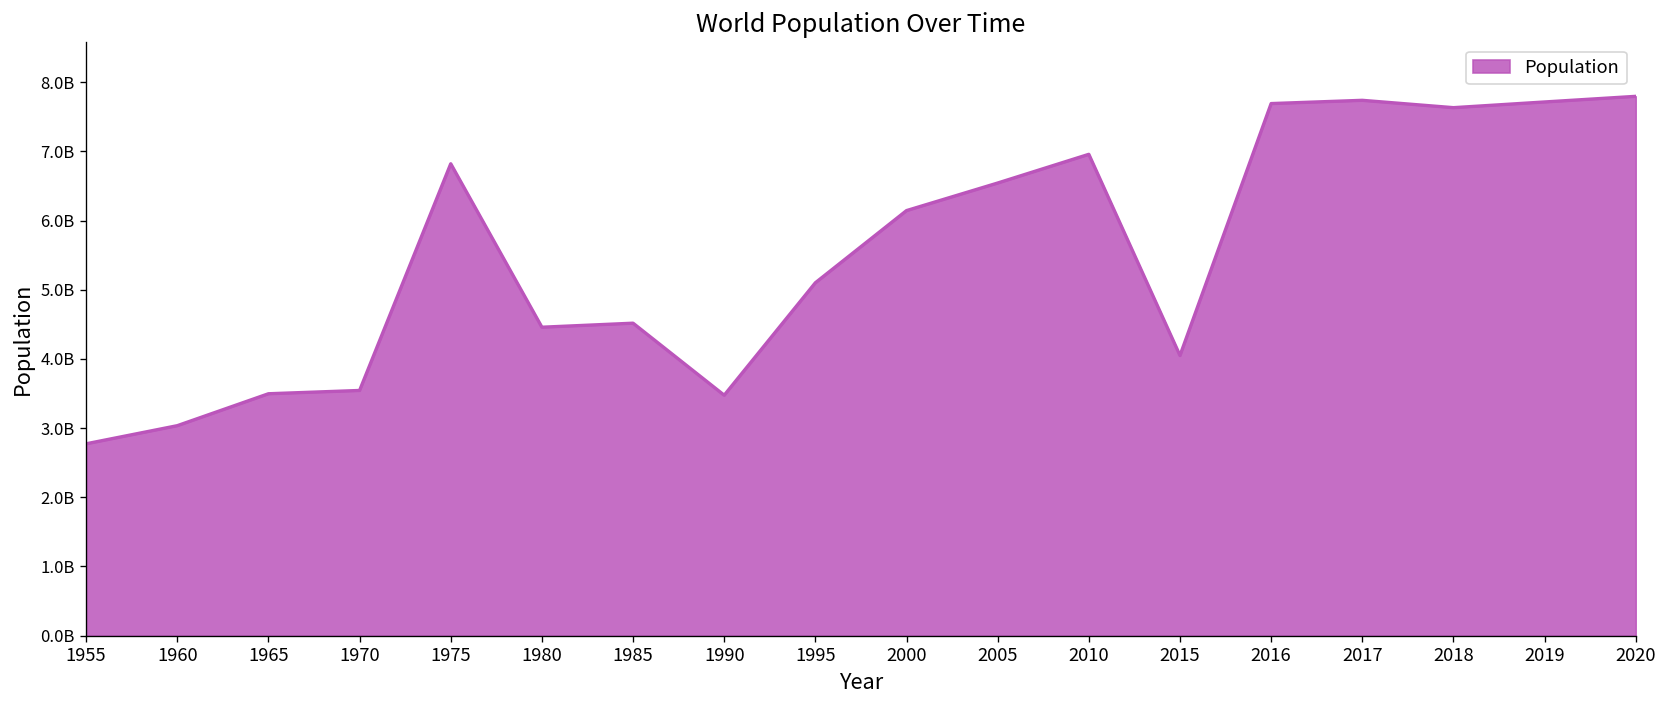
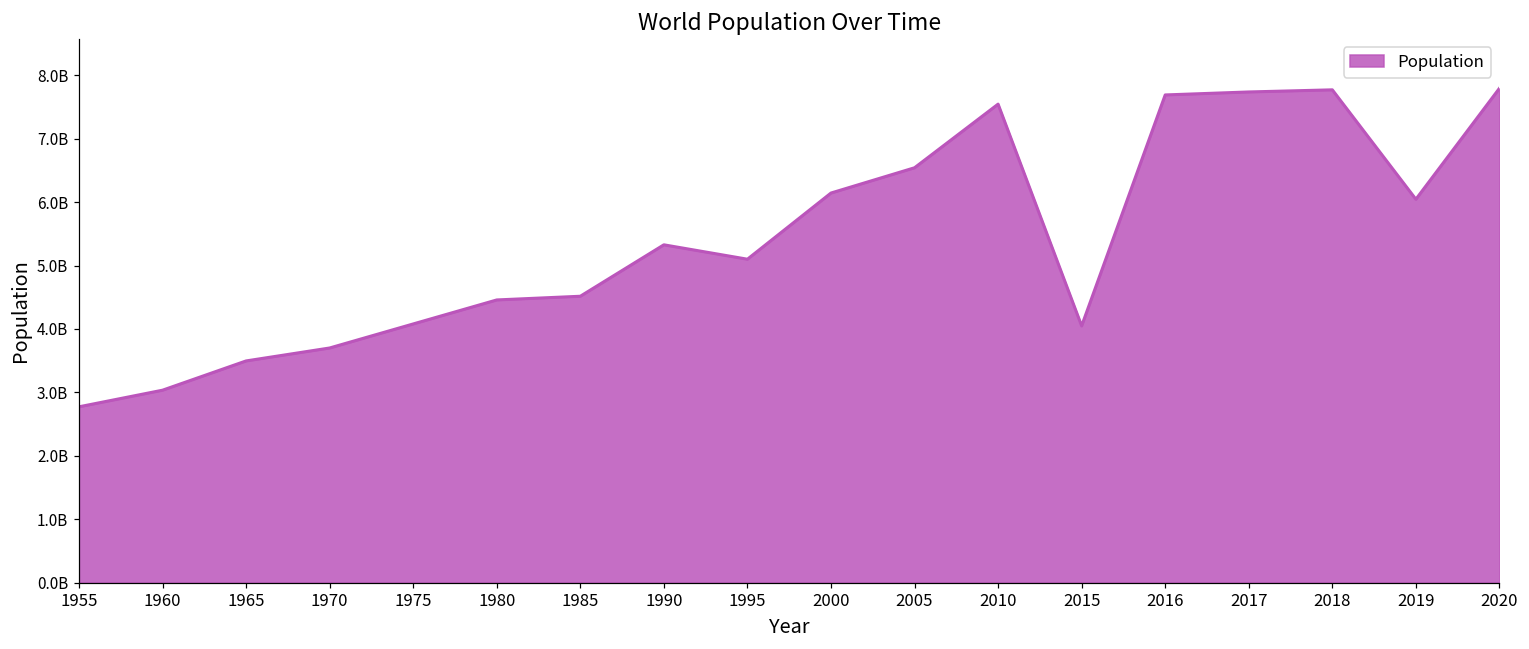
  {
    "1955": 2800000000,
    "1960": 3000000000,
    "1965": 3500000000,
-   "1970": 3500000000,
-   "1975": 6800000000,
+   "1970": 3700000000,
+   "1975": 4100000000,
    "1980": 4500000000,
    "1985": 4500000000,
-   "1990": 3500000000,
+   "1990": 5300000000,
    "1995": 5100000000,
    "2000": 6100000000,
    "2005": 6500000000,
-   "2010": 7000000000,
+   "2010": 7500000000,
    "2015": 4000000000,
    "2016": 7700000000,
    "2017": 7700000000,
-   "2018": 7600000000,
-   "2019": 7700000000,
+   "2018": 7800000000,
+   "2019": 6000000000,
    "2020": 7800000000
  }
